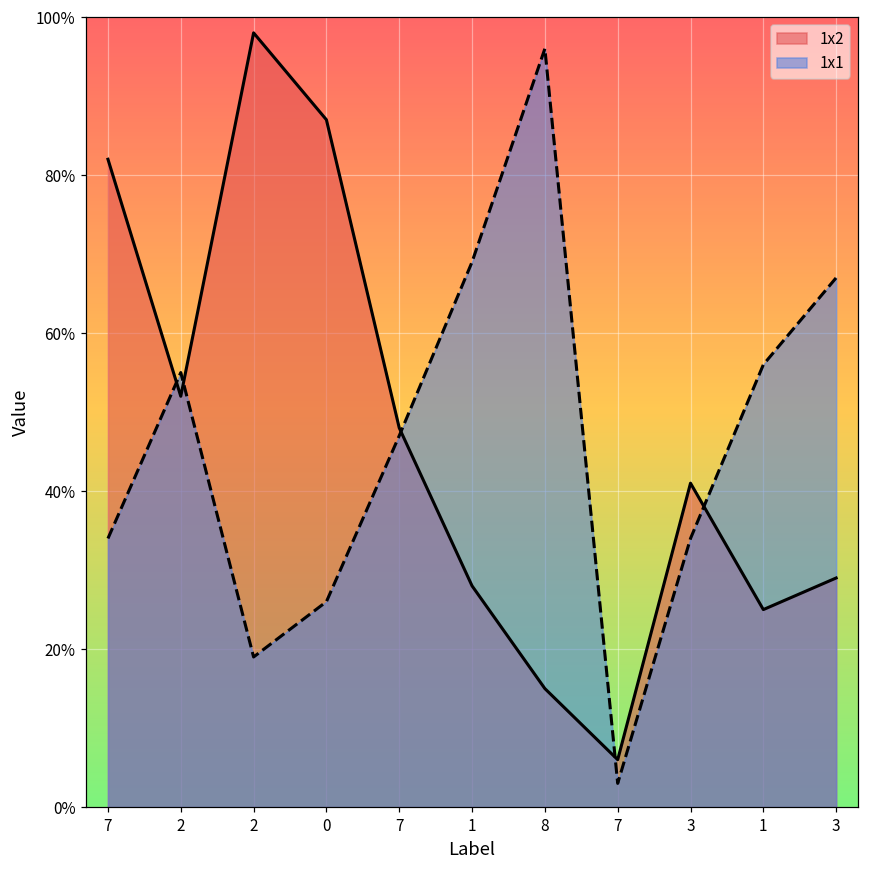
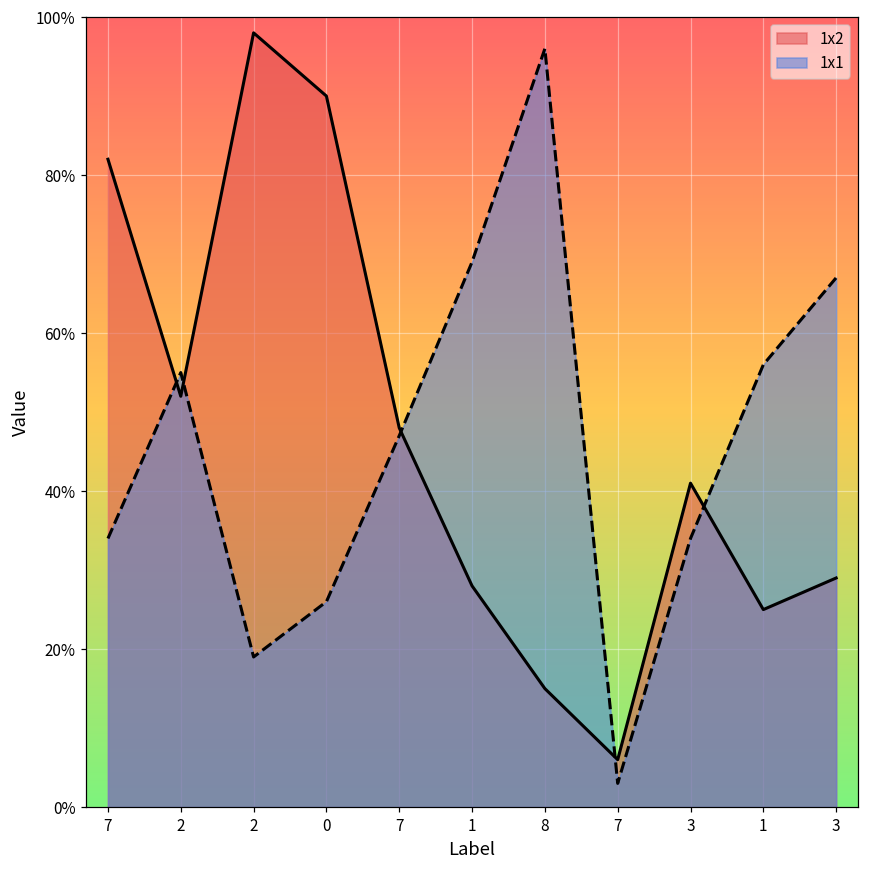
  {
    "1x2": {
-     "0": "87%",
+     "0": "90%",
      "8": "15%"
    },
    "1x1": {
      "0": "26%",
      "8": "96%"
    }
  }
